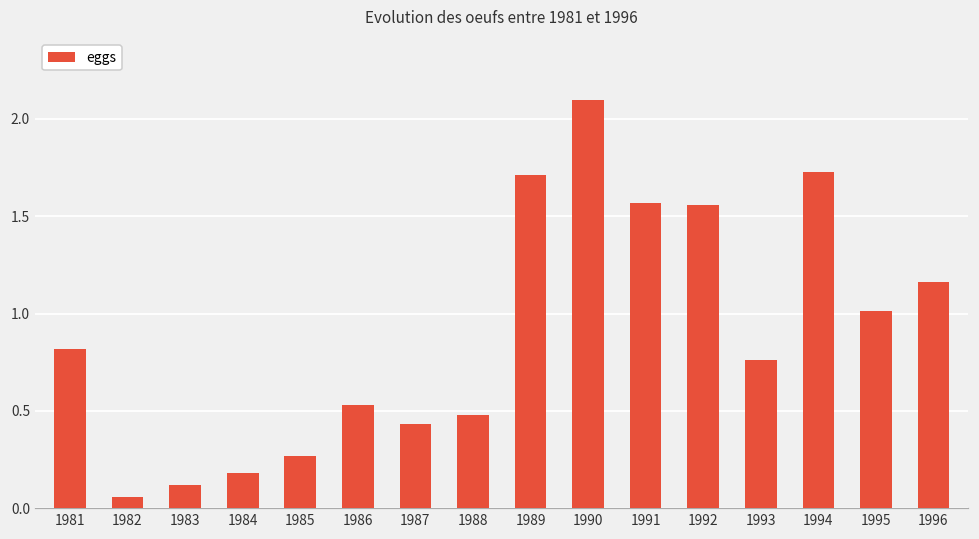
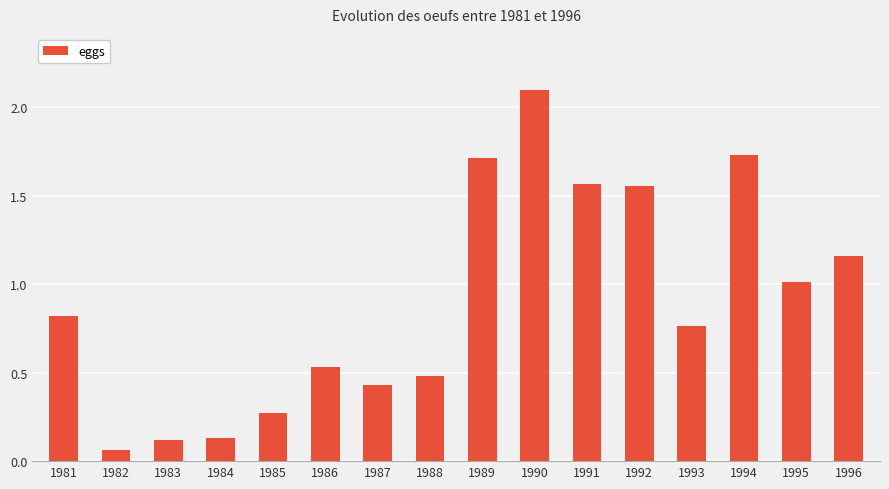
  {
    "1981": 0.82,
    "1982": 0.06,
    "1983": 0.12,
-   "1984": 0.18,
+   "1984": 0.13,
    "1985": 0.27,
    "1986": 0.53,
    "1987": 0.43,
    "1988": 0.48,
    "1989": 1.71,
    "1990": 2.10,
    "1991": 1.57,
    "1992": 1.56,
    "1993": 0.76,
    "1994": 1.73,
    "1995": 1.01,
    "1996": 1.16
  }
